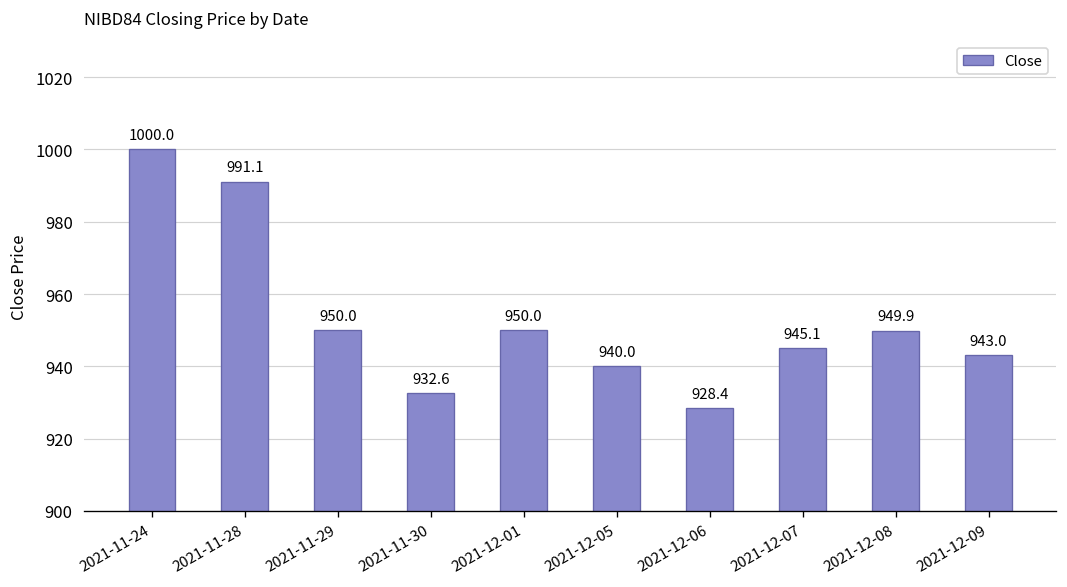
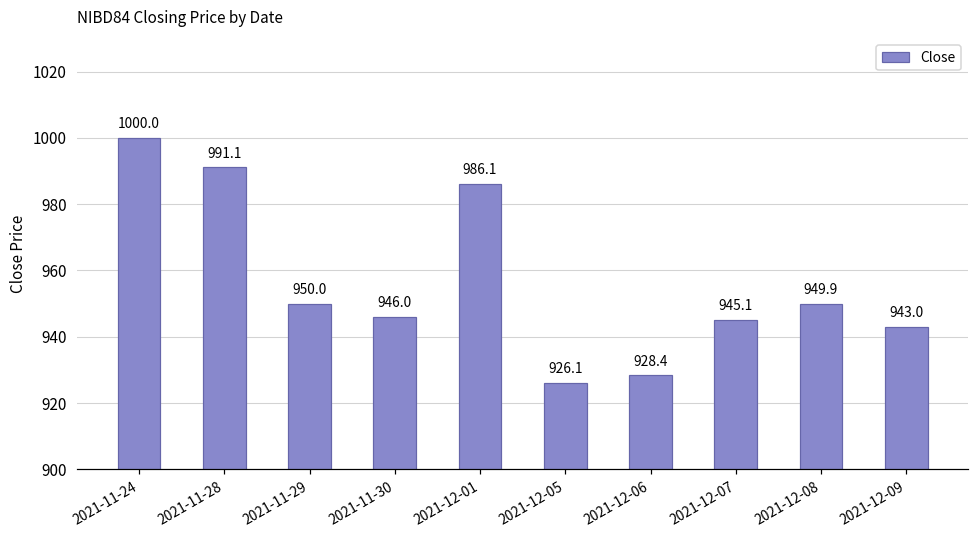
  {
    "2021-11-24": 1000.0,
    "2021-11-28": 991.1,
    "2021-11-29": 950.0,
-   "2021-11-30": 932.6,
-   "2021-12-01": 950.0,
-   "2021-12-05": 940.0,
+   "2021-11-30": 946.0,
+   "2021-12-01": 986.1,
+   "2021-12-05": 926.1,
    "2021-12-06": 928.4,
    "2021-12-07": 945.1,
    "2021-12-08": 949.9,
    "2021-12-09": 943.0
  }
